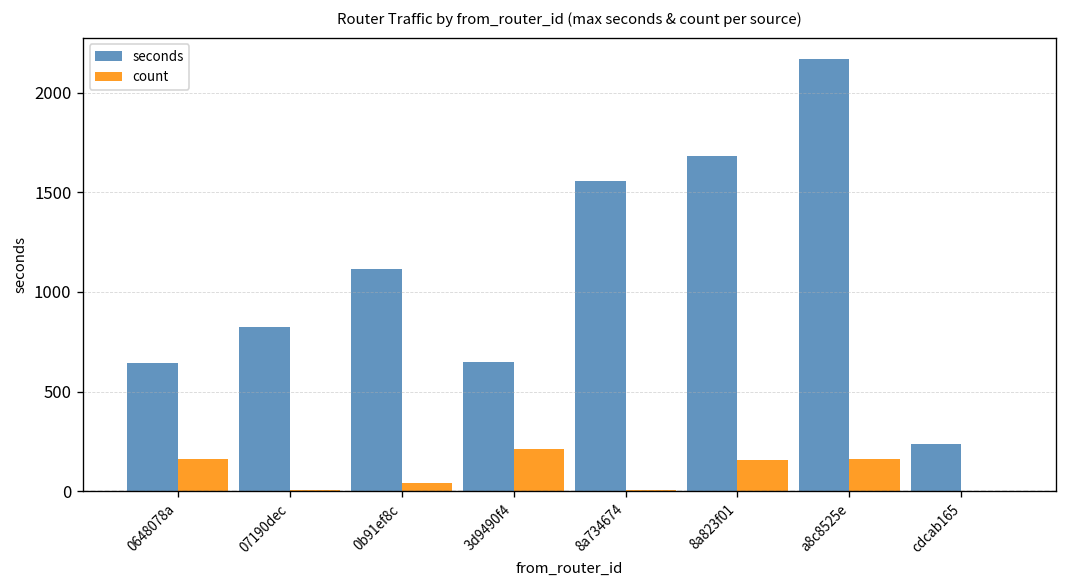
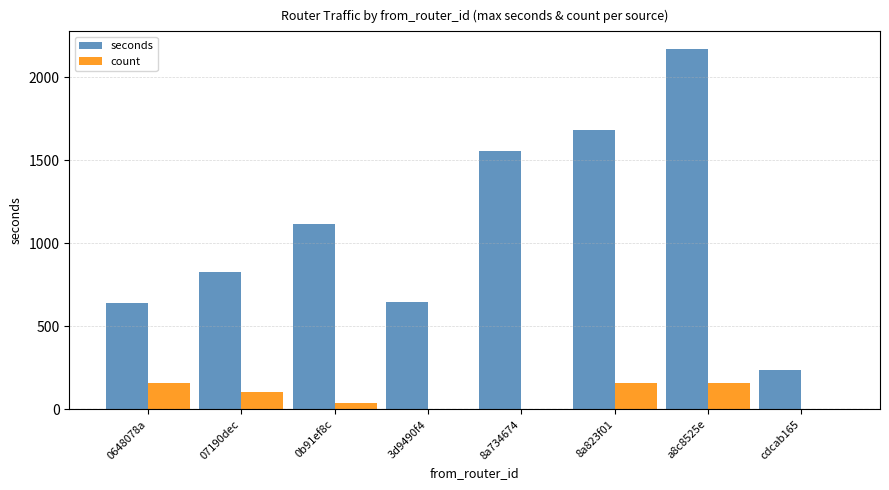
  {
    "seconds": {
      "0648078a": 640,
      "07190dec": 820,
      "0b91ef8c": 1110,
      "3d9490f4": 650,
      "8a734674": 1560,
      "8a823f01": 1680,
      "a8c8525e": 2170,
      "cdcab165": 240
    },
    "count": {
      "0648078a": 160,
-     "07190dec": 10,
+     "07190dec": 110,
      "0b91ef8c": 40,
-     "3d9490f4": 210,
+     "3d9490f4": 0,
      "8a823f01": 160,
      "a8c8525e": 160
    }
  }
